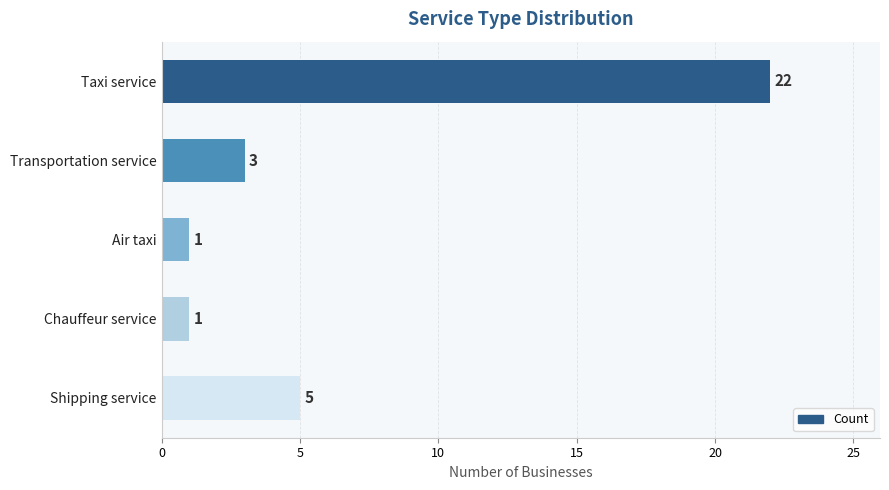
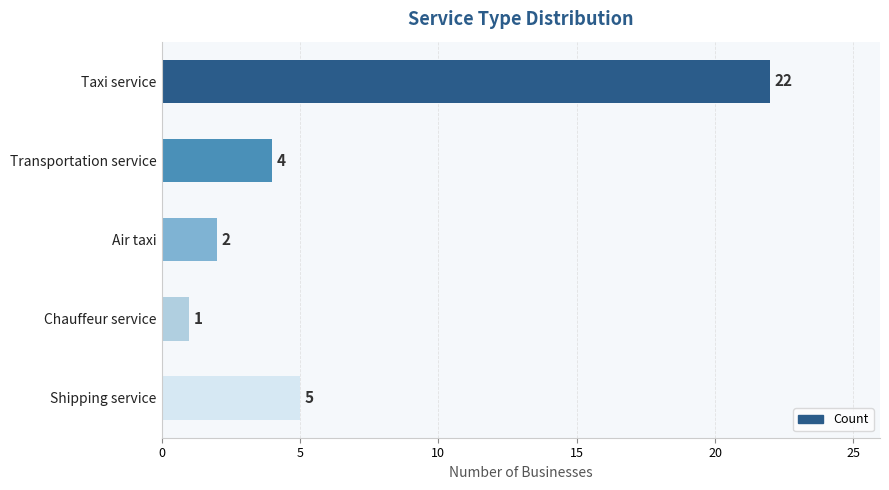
  {
    "Taxi service": 22,
-   "Transportation service": 3,
-   "Air taxi": 1,
+   "Transportation service": 4,
+   "Air taxi": 2,
    "Chauffeur service": 1,
    "Shipping service": 5
  }
